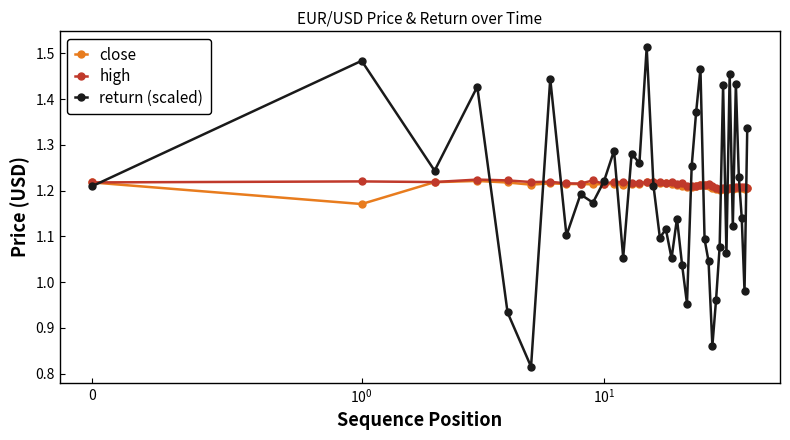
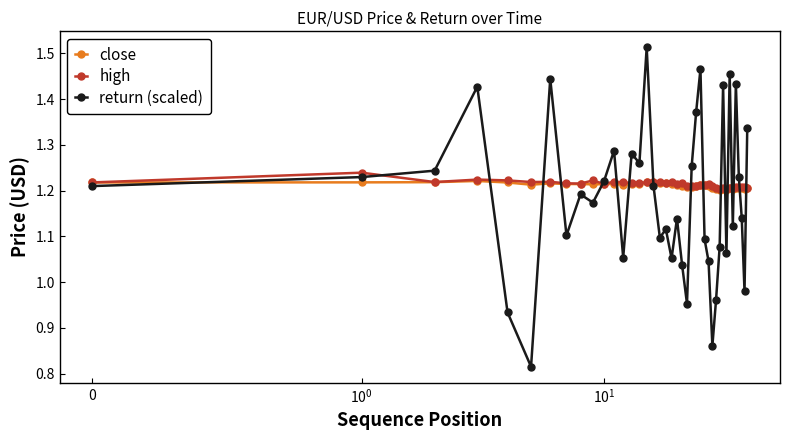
  {
    "close": {
-     "10^0": 1.17
+     "10^0": 1.22
    },
    "high": {
-     "10^0": 1.22
+     "10^0": 1.24
    },
    "return (scaled)": {
      "0": 1.21,
-     "10^0": 1.48,
+     "10^0": 1.23,
      "10^1": 1.22
    }
  }
